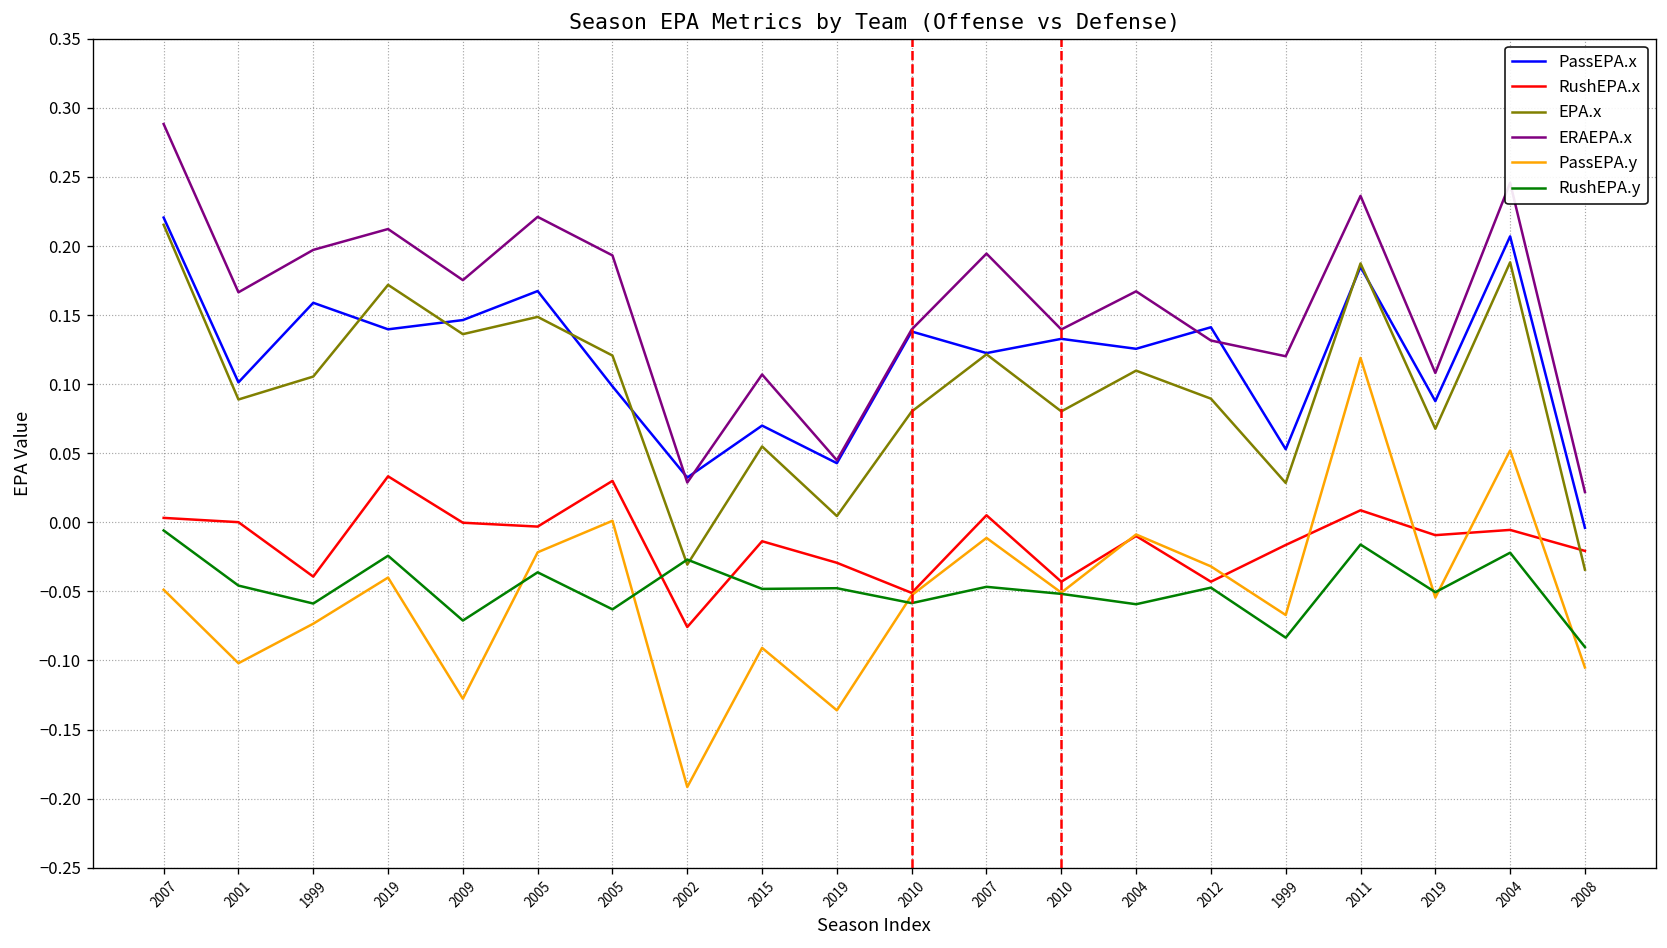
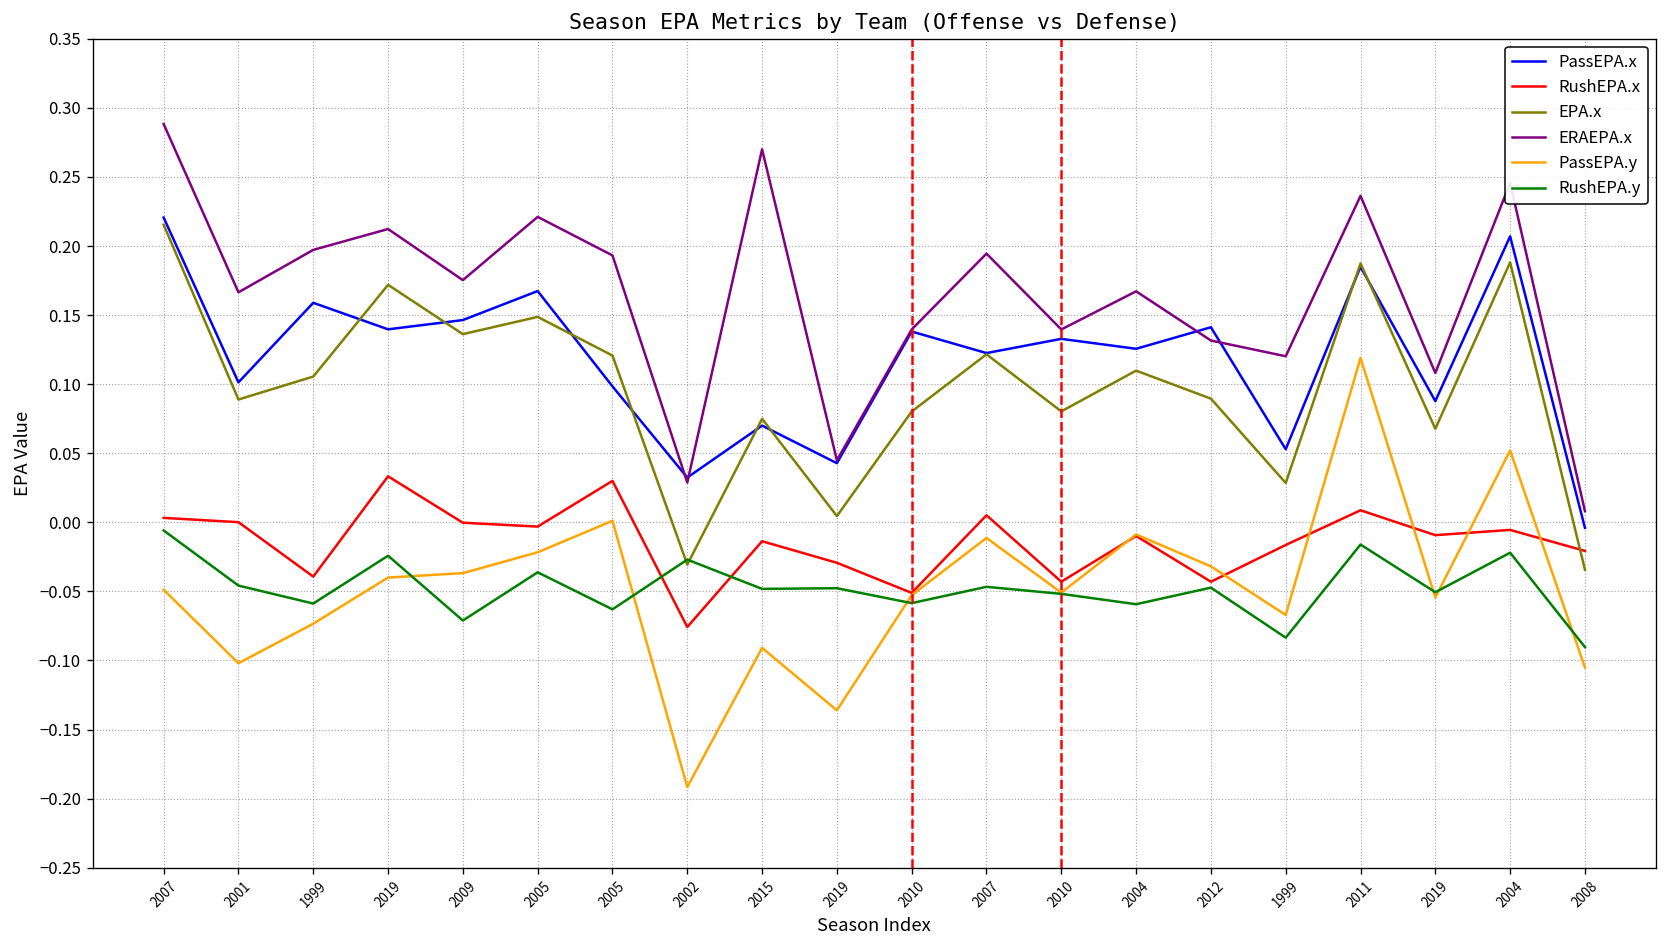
  {
    "PassEPA.x": {
      "2001": 0.101,
      "2009": 0.146,
      "2002": 0.032,
      "2015": 0.070,
      "2012": 0.141,
      "2011": 0.185,
      "2008": -0.004
    },
    "RushEPA.x": {
      "2001": 0.000,
      "2009": 0.000,
      "2002": -0.076,
      "2015": -0.014,
      "2012": -0.043,
      "2011": 0.009,
      "2008": -0.021
    },
    "EPA.x": {
      "2001": 0.089,
      "2009": 0.136,
      "2002": -0.031,
-     "2015": 0.055,
+     "2015": 0.075,
      "2012": 0.090,
      "2011": 0.187,
      "2008": -0.034
    },
    "ERAEPA.x": {
      "2001": 0.167,
      "2009": 0.175,
      "2002": 0.029,
-     "2015": 0.107,
+     "2015": 0.270,
      "2012": 0.132,
      "2011": 0.236,
-     "2008": 0.022
+     "2008": 0.008
    },
    "PassEPA.y": {
      "2001": -0.102,
-     "2009": -0.128,
+     "2009": -0.037,
      "2002": -0.192,
      "2015": -0.091,
      "2012": -0.032,
      "2011": 0.119,
      "2008": -0.105
    },
    "RushEPA.y": {
      "2001": -0.046,
      "2009": -0.071,
      "2002": -0.027,
      "2015": -0.048,
      "2012": -0.047,
      "2011": -0.016,
      "2008": -0.090
    }
  }
